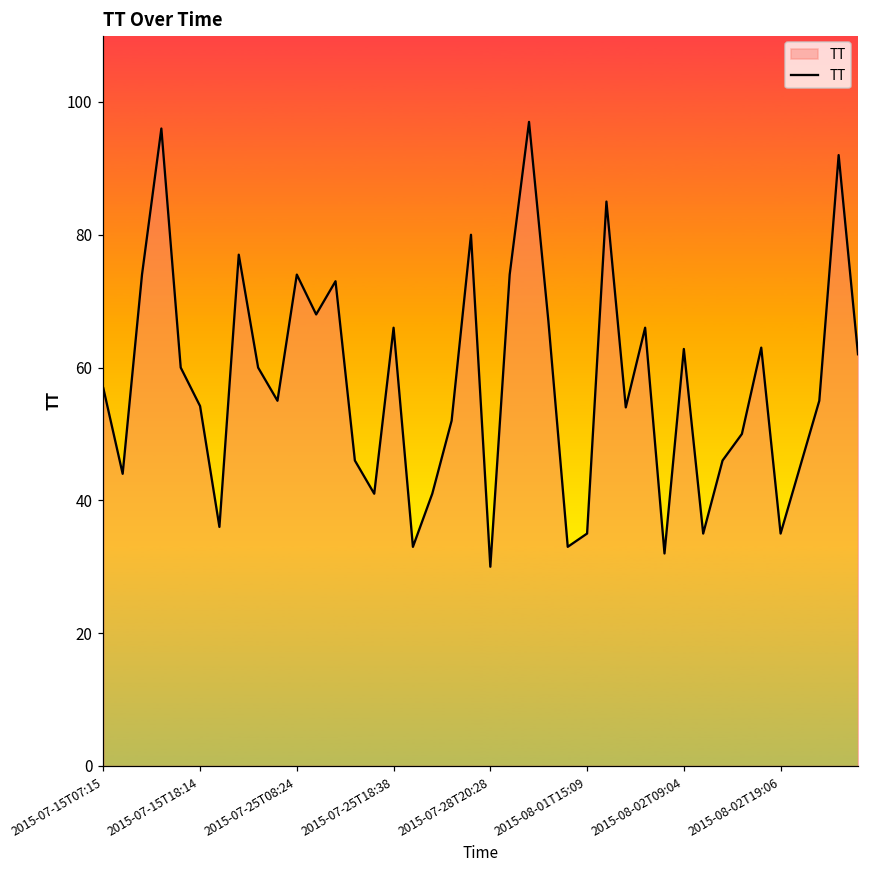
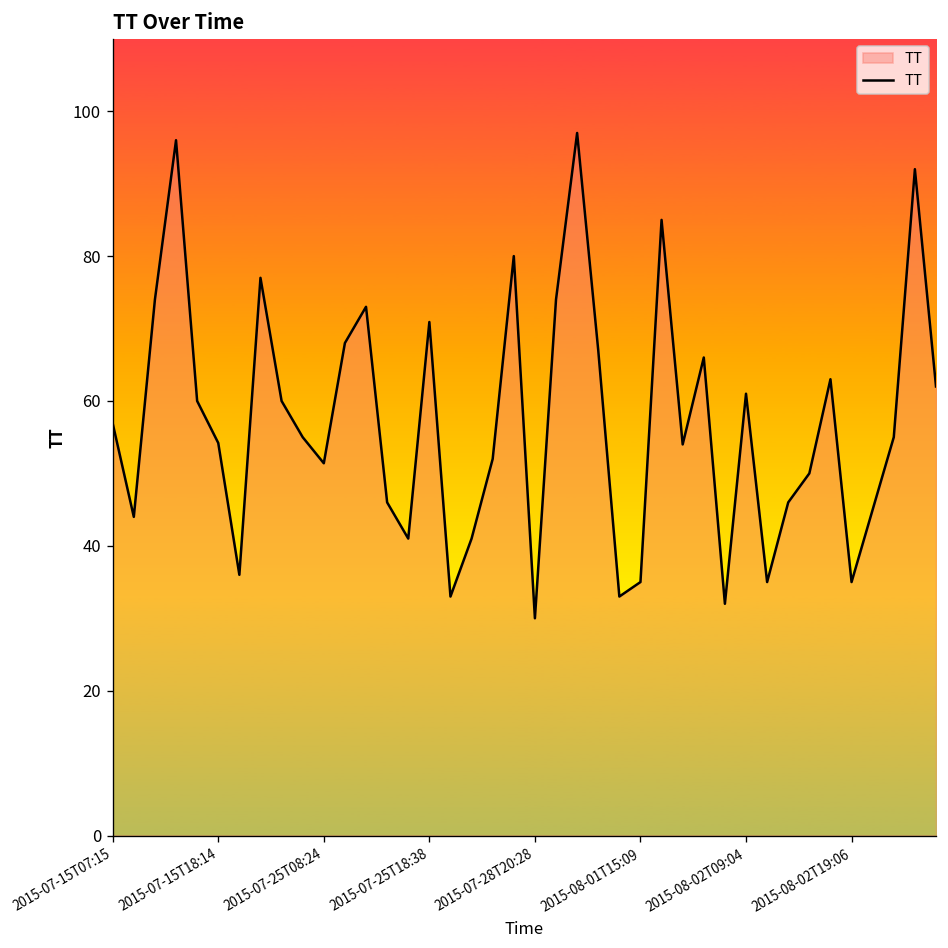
  {
    "2015-07-15T07:15": 57,
    "2015-07-15T18:14": 54,
-   "2015-07-25T08:24": 74,
-   "2015-07-25T18:38": 66,
+   "2015-07-25T08:24": 51,
+   "2015-07-25T18:38": 71,
    "2015-07-28T20:28": 30,
    "2015-08-01T15:09": 35,
-   "2015-08-02T09:04": 63,
+   "2015-08-02T09:04": 61,
    "2015-08-02T19:06": 35
  }
